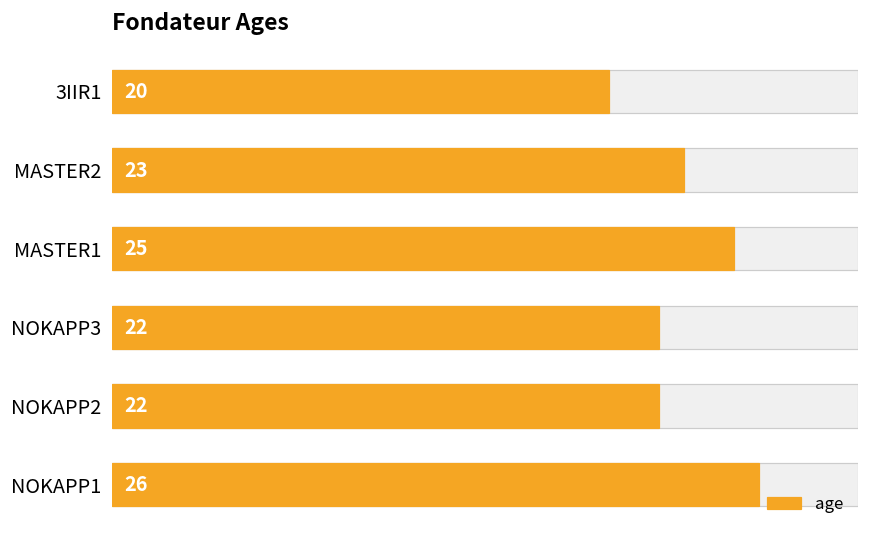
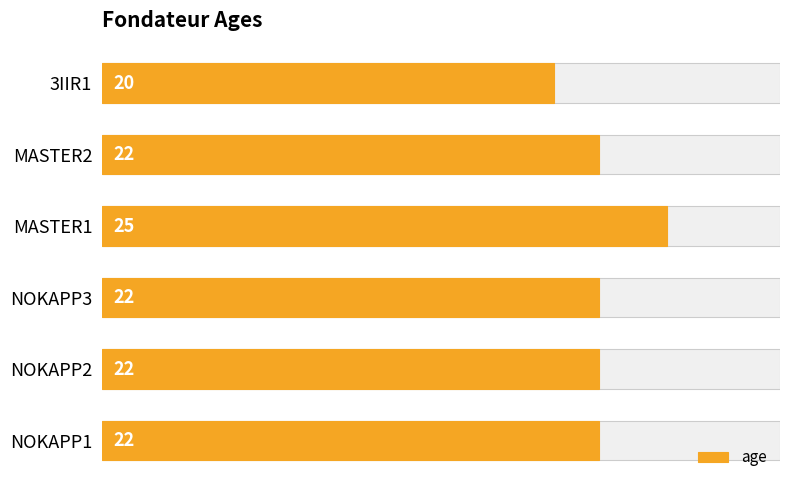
  {
    "age": {
-     "MASTER2": 23,
-     "NOKAPP1": 26
+     "MASTER2": 22,
+     "NOKAPP1": 22
    }
  }
